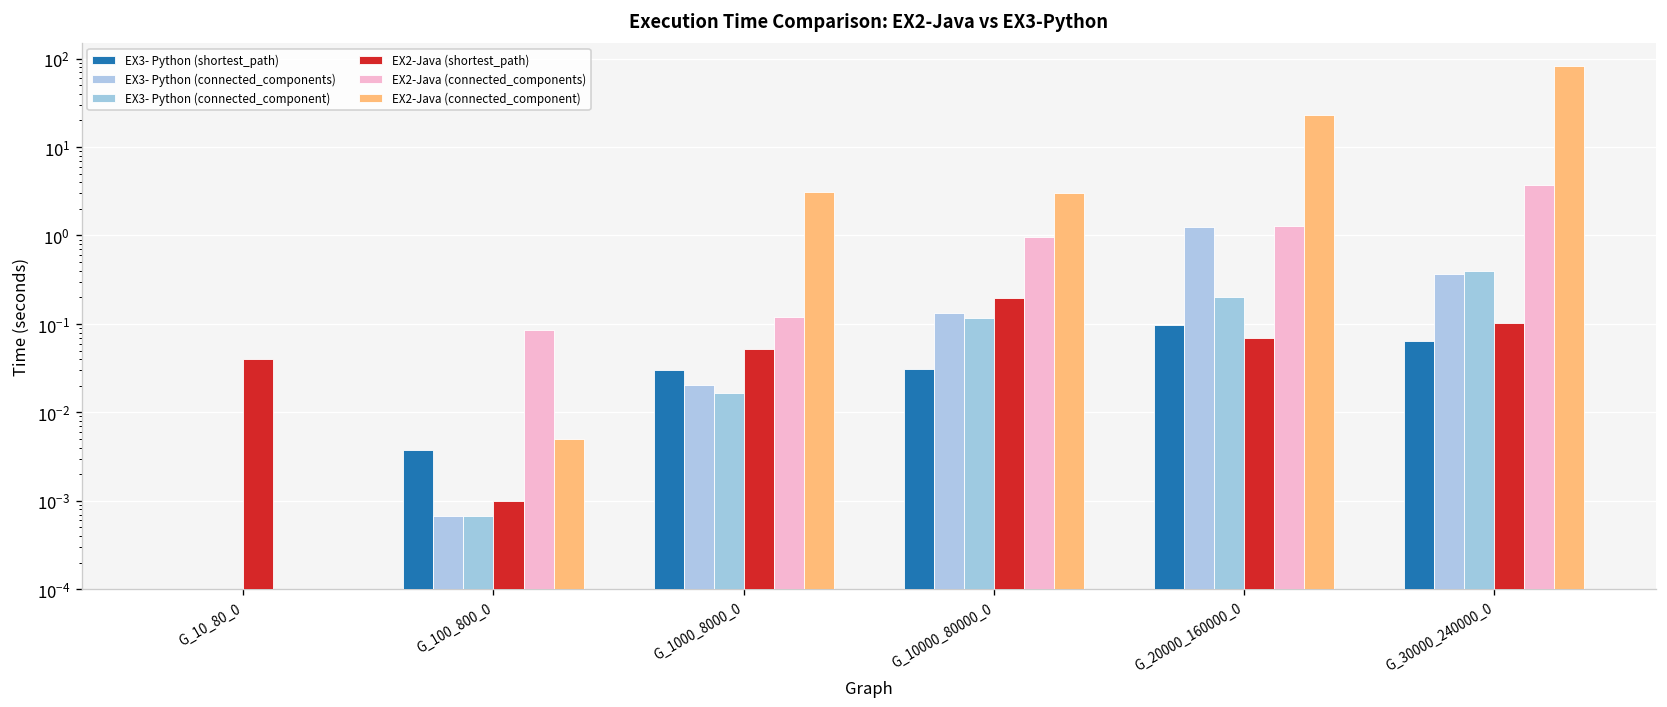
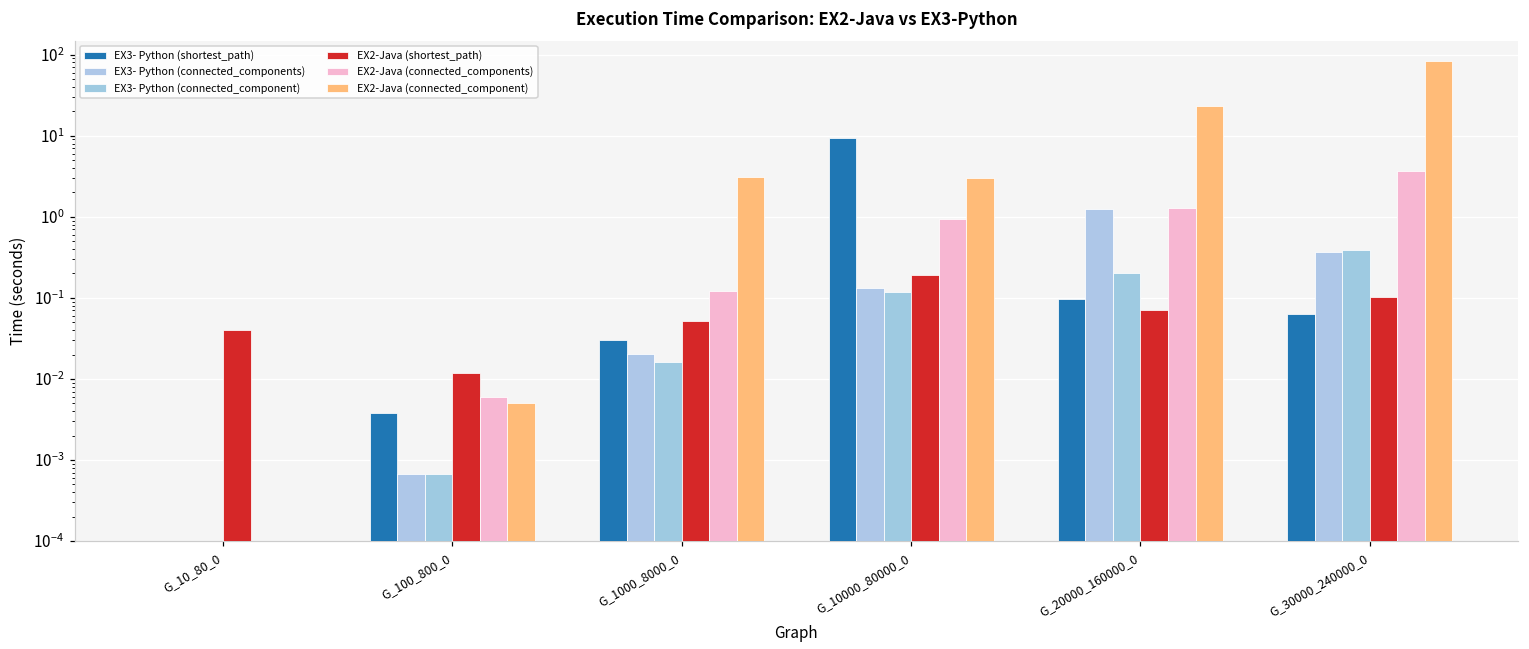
  {
    "EX3- Python (shortest_path)": {
      "G_100_800_0": 0.004,
      "G_1000_8000_0": 0.030,
-     "G_10000_80000_0": 0.031,
+     "G_10000_80000_0": 9,
      "G_20000_160000_0": 0.10,
      "G_30000_240000_0": 0.06
    },
    "EX2-Java (shortest_path)": {
      "G_10_80_0": 0.04,
-     "G_100_800_0": 0.001,
+     "G_100_800_0": 0.012,
      "G_1000_8000_0": 0.05,
      "G_10000_80000_0": 0.19,
      "G_20000_160000_0": 0.07,
      "G_30000_240000_0": 0.10
    },
    "EX2-Java (connected_components)": {
-     "G_100_800_0": 0.09,
+     "G_100_800_0": 0.006,
      "G_1000_8000_0": 0.12,
      "G_10000_80000_0": 1.0,
      "G_20000_160000_0": 1.3,
      "G_30000_240000_0": 4
    },
    "EX2-Java (connected_component)": {
      "G_100_800_0": 0.005,
      "G_1000_8000_0": 3.1,
      "G_10000_80000_0": 3.0,
      "G_20000_160000_0": 23,
      "G_30000_240000_0": 80
    }
  }
